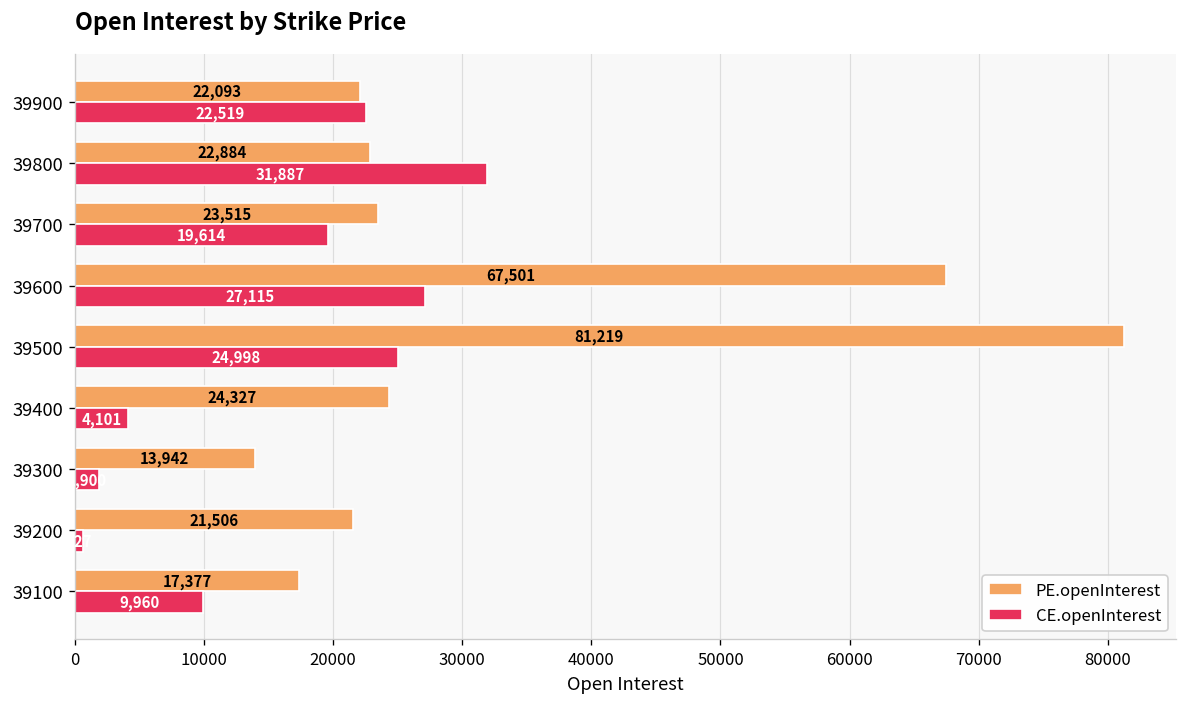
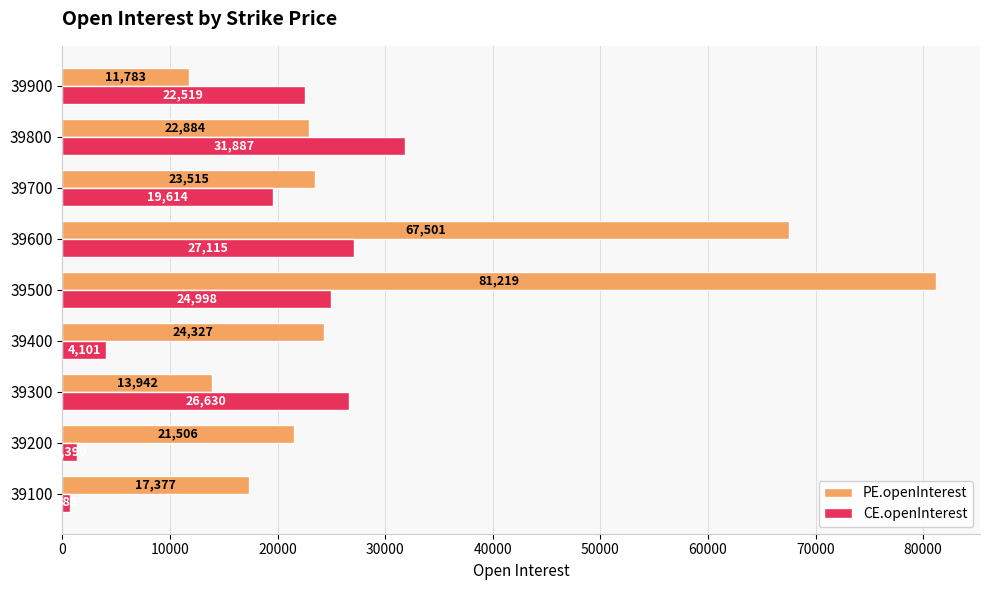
  {
    "PE.openInterest": {
-     "39900": "22,093",
+     "39900": "11,783",
      "39800": "22,884",
      "39700": "23,515",
      "39600": "67,501",
      "39500": "81,219",
      "39400": "24,327",
      "39300": "13,942",
      "39200": "21,506",
      "39100": "17,377"
    },
    "CE.openInterest": {
      "39900": "22,519",
      "39800": "31,887",
      "39700": "19,614",
      "39600": "27,115",
      "39500": "24,998",
      "39400": "4,101",
-     "39300": "1,900",
-     "39200": "600",
-     "39100": "10000"
+     "39300": "26,630",
+     "39200": "1400",
+     "39100": "700"
    }
  }
